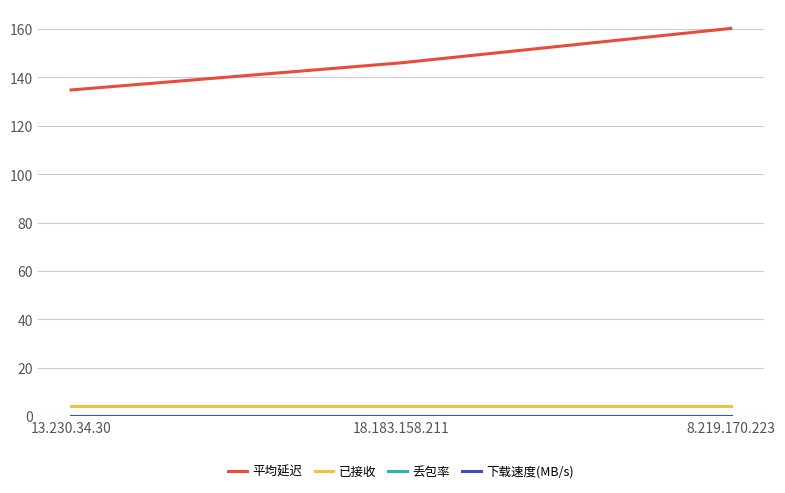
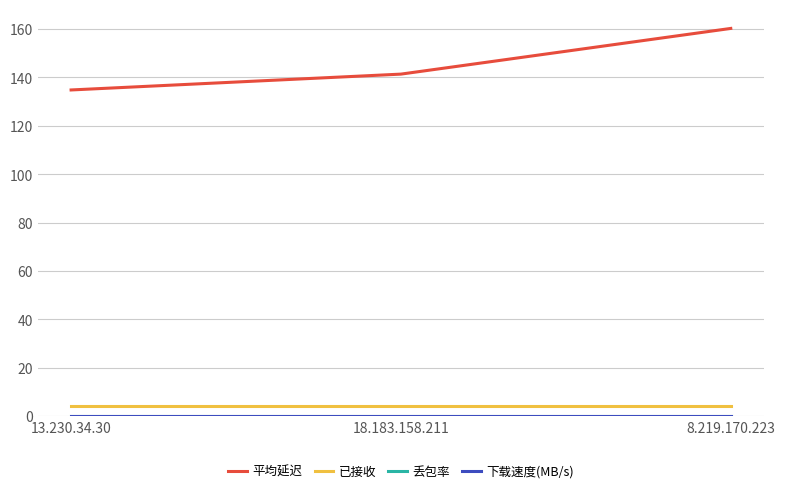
  {
    "平均延迟": {
      "13.230.34.30": 135,
-     "18.183.158.211": 146,
+     "18.183.158.211": 141,
      "8.219.170.223": 160
    },
    "已接收": {
      "13.230.34.30": 4,
      "18.183.158.211": 4,
      "8.219.170.223": 4
    },
    "下载速度(MB/s)": {
      "13.230.34.30": 0,
      "18.183.158.211": 0,
      "8.219.170.223": 0
    }
  }
